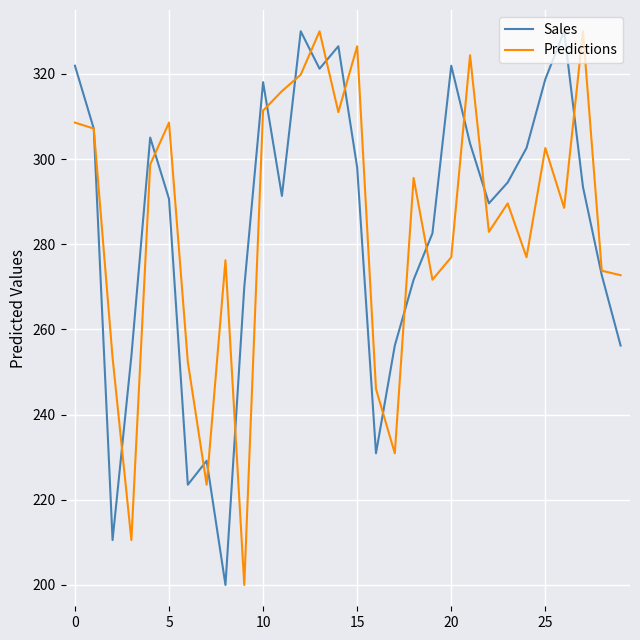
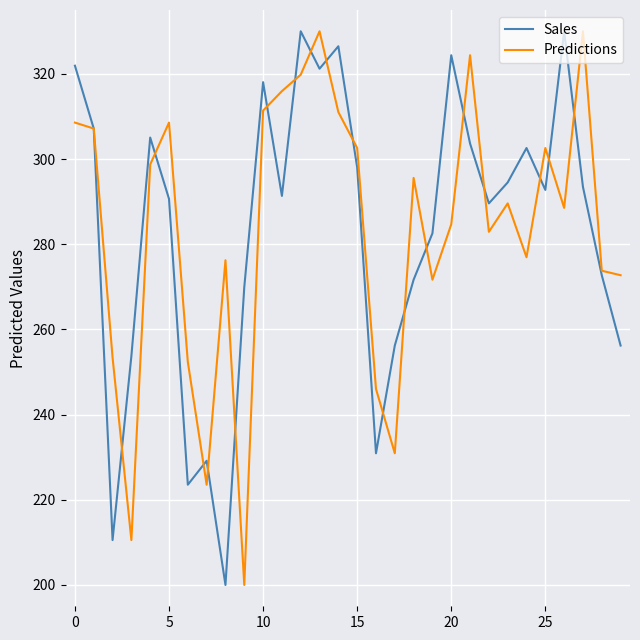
  {
    "Sales": {
      "0": 322,
      "5": 291,
      "10": 318,
      "15": 298,
-     "20": 322,
-     "25": 319
+     "20": 324,
+     "25": 293
    },
    "Predictions": {
      "0": 309,
      "5": 309,
      "10": 311,
-     "15": 326,
-     "20": 277,
+     "15": 303,
+     "20": 285,
      "25": 303
    }
  }
